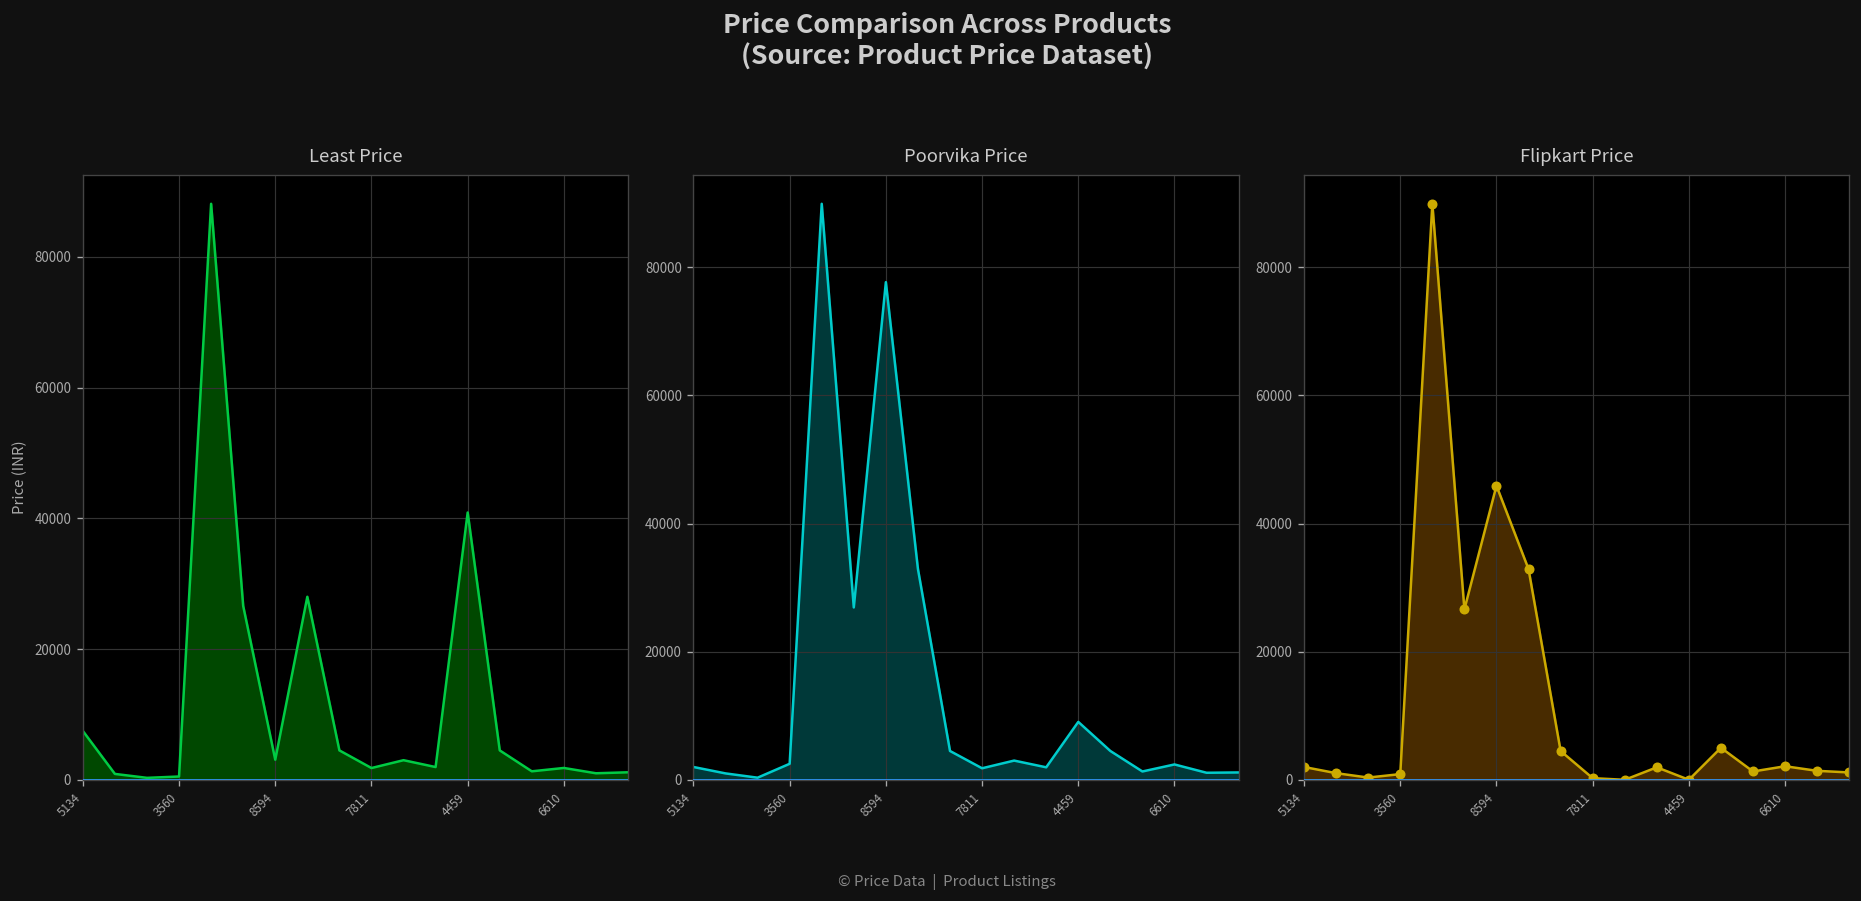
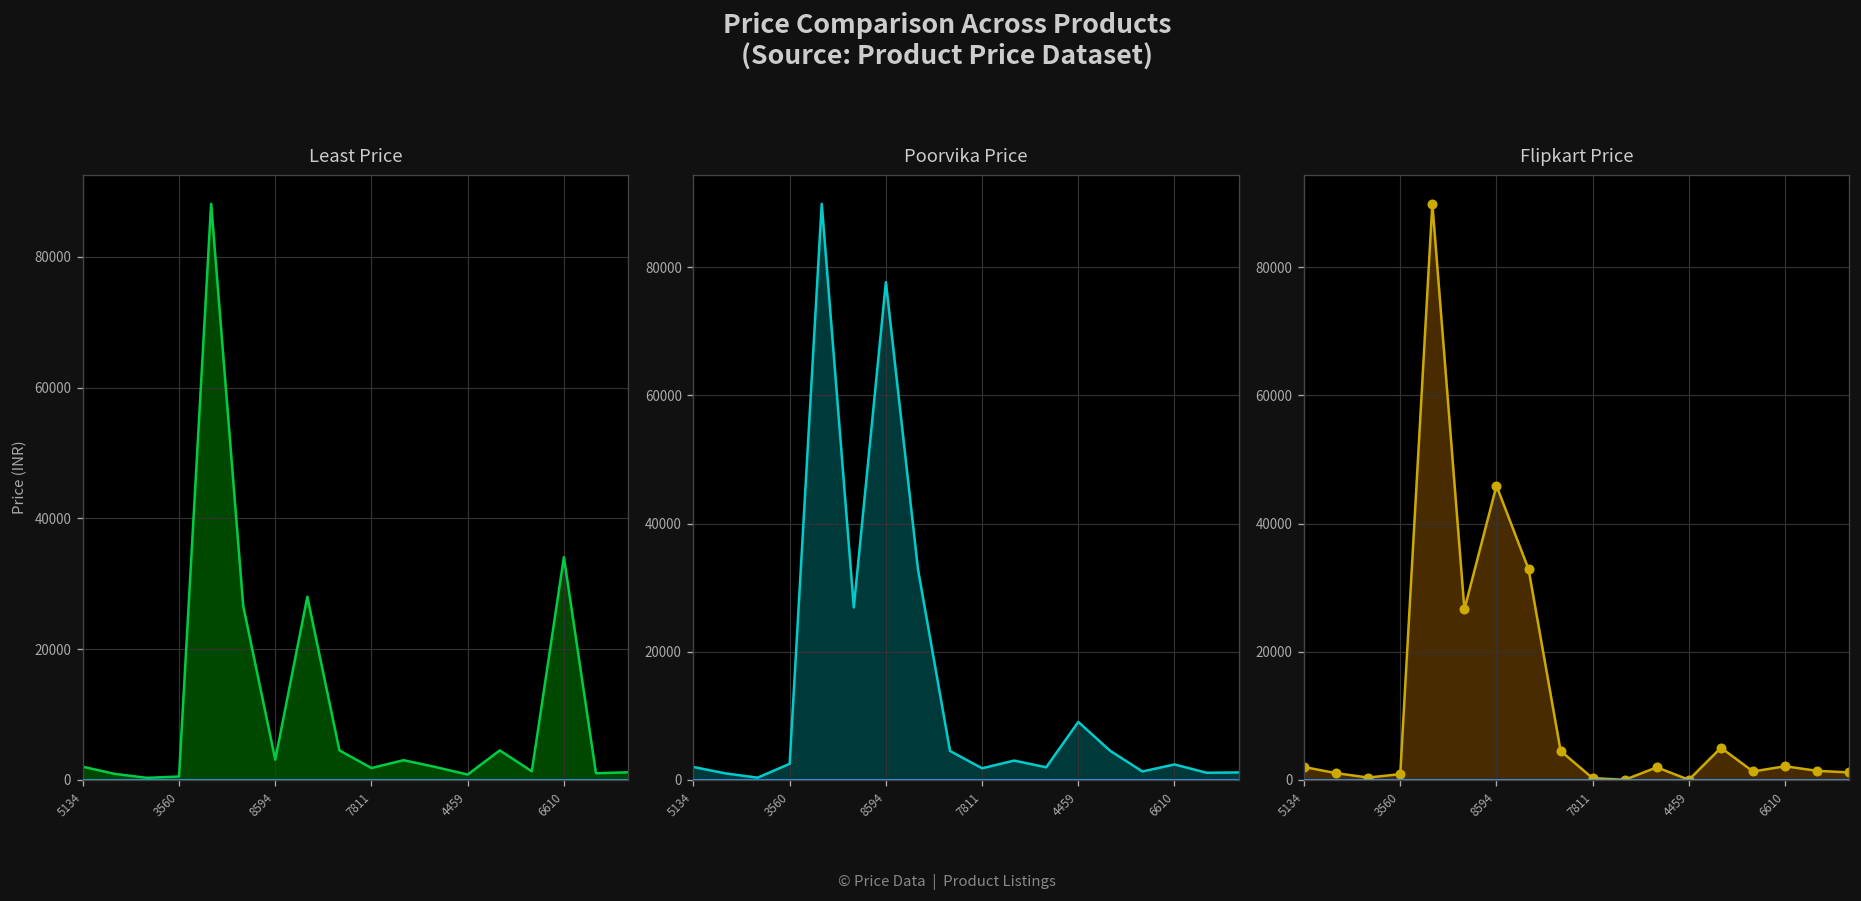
  {
    "Least Price": {
-     "5134": 7000,
+     "5134": 2000,
      "3560": 1000,
      "8594": 3000,
      "7811": 2000,
-     "4459": 41000,
-     "6610": 2000
+     "4459": 1000,
+     "6610": 34000
    },
    "Poorvika Price": {
      "5134": 2000,
      "3560": 2000,
      "8594": 78000,
      "7811": 2000,
      "4459": 9000,
      "6610": 2000
    },
    "Flipkart Price": {
      "5134": 2000,
      "3560": 1000,
      "8594": 46000,
      "7811": 0,
      "4459": 0,
      "6610": 2000
    }
  }
